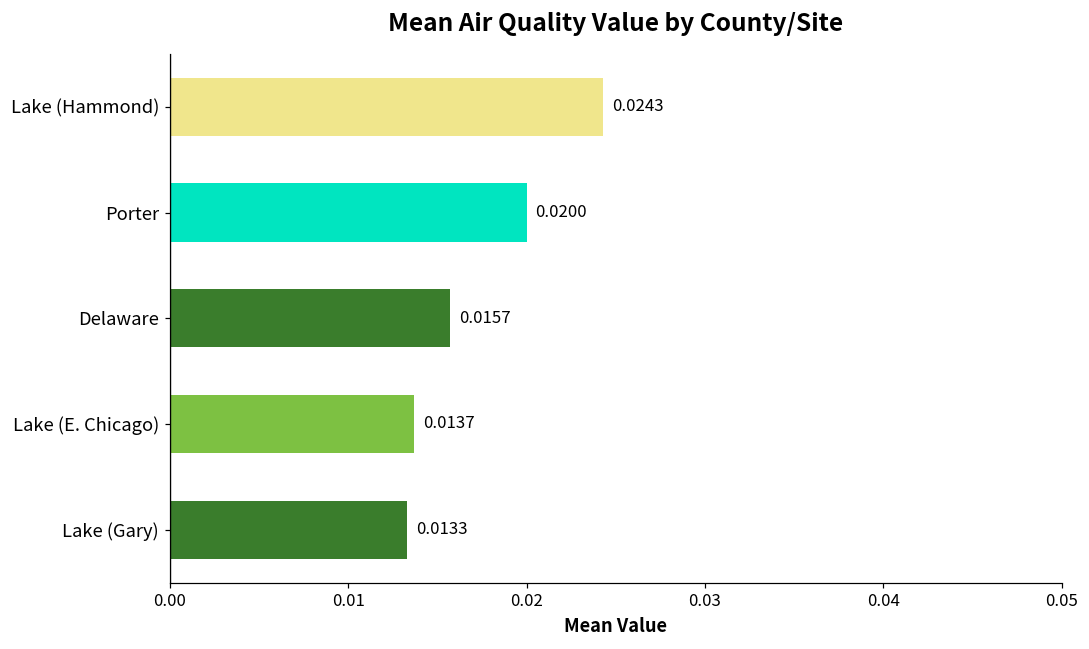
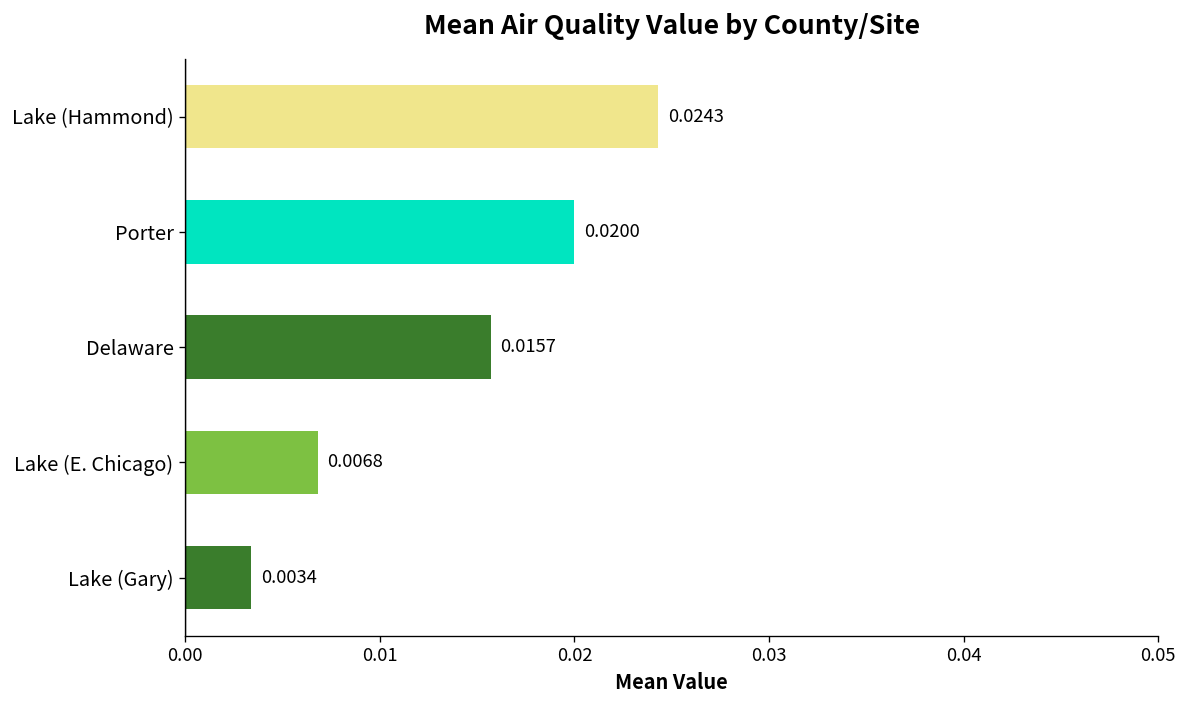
  {
    "Lake (Hammond)": 0.0243,
    "Porter": 0.0200,
    "Delaware": 0.0157,
-   "Lake (E. Chicago)": 0.0137,
-   "Lake (Gary)": 0.0133
+   "Lake (E. Chicago)": 0.0068,
+   "Lake (Gary)": 0.0034
  }
